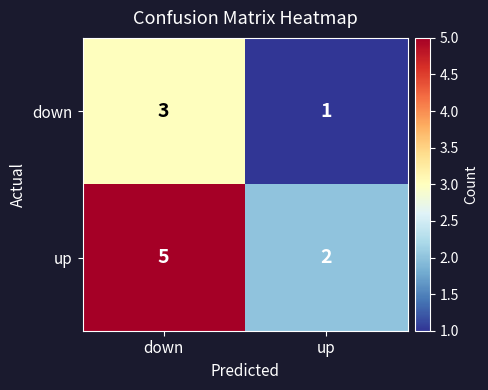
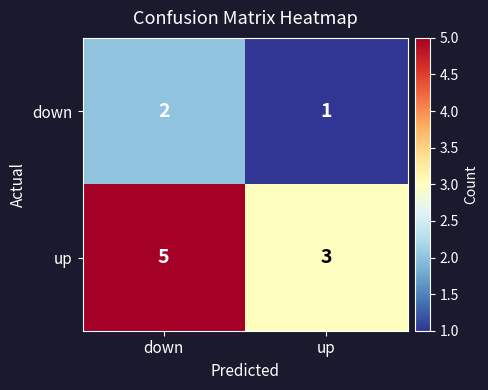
  {
    "down": {
-     "down": 3,
+     "down": 2,
      "up": 1
    },
    "up": {
      "down": 5,
-     "up": 2
+     "up": 3
    }
  }
